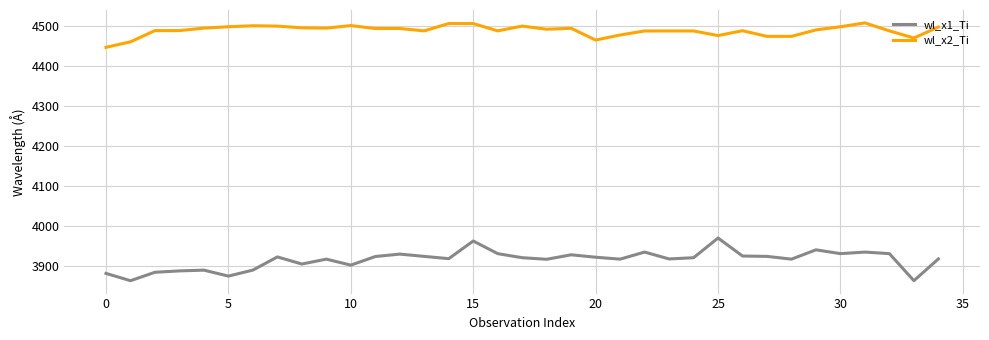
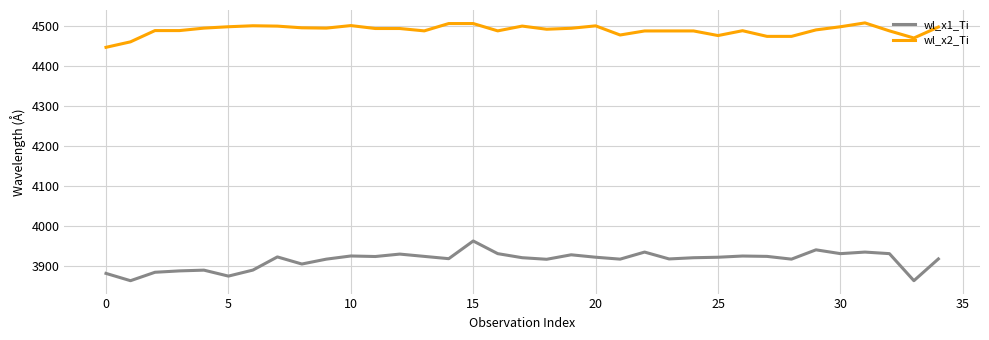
  {
    "wl_x1_Ti": {
      "0": 3880,
      "5": 3880,
-     "10": 3900,
+     "10": 3930,
      "15": 3960,
      "20": 3920,
-     "25": 3970,
+     "25": 3920,
      "30": 3930
    },
    "wl_x2_Ti": {
      "0": 4450,
      "5": 4500,
      "10": 4500,
      "15": 4510,
-     "20": 4470,
+     "20": 4500,
      "25": 4480,
      "30": 4500
    }
  }
